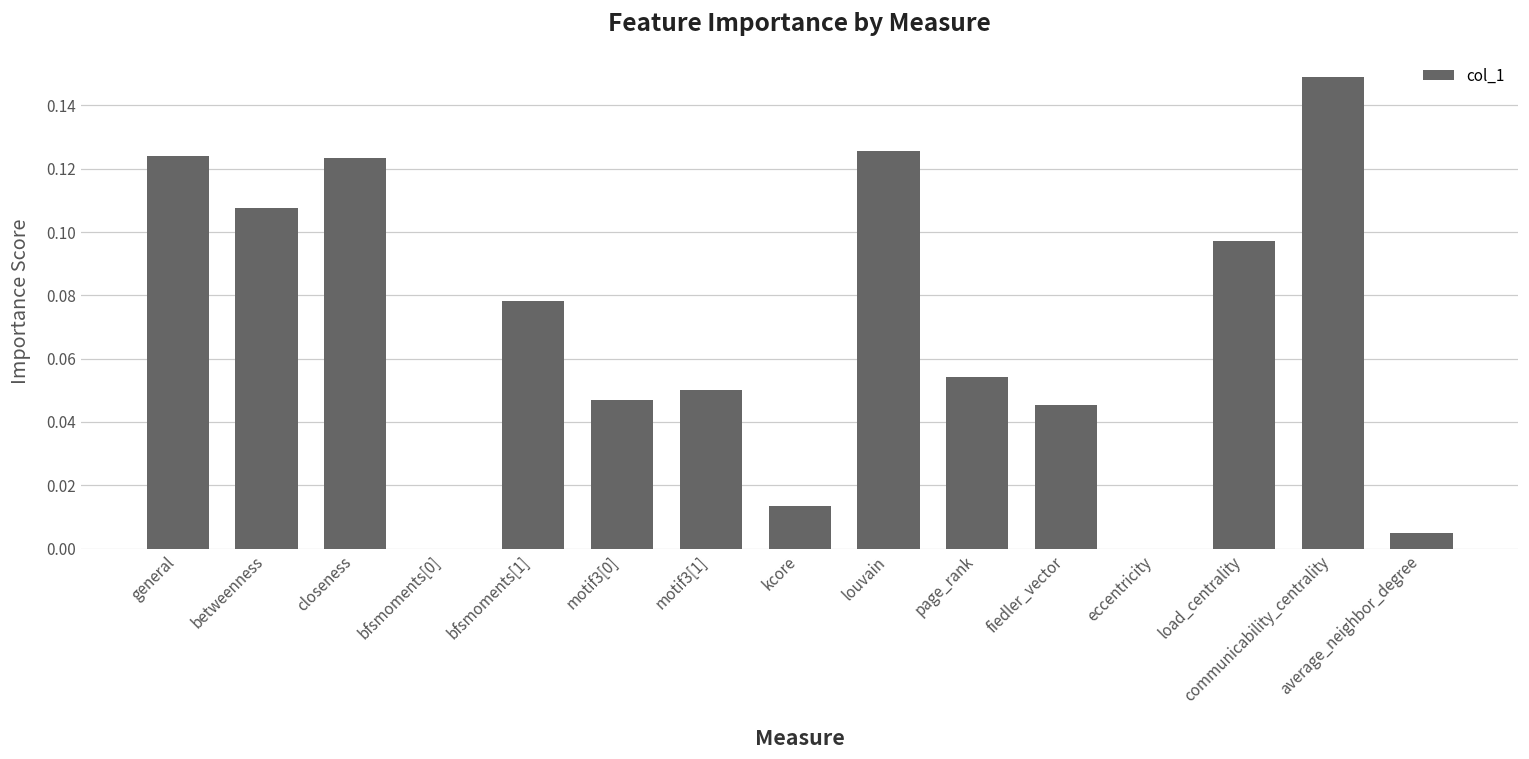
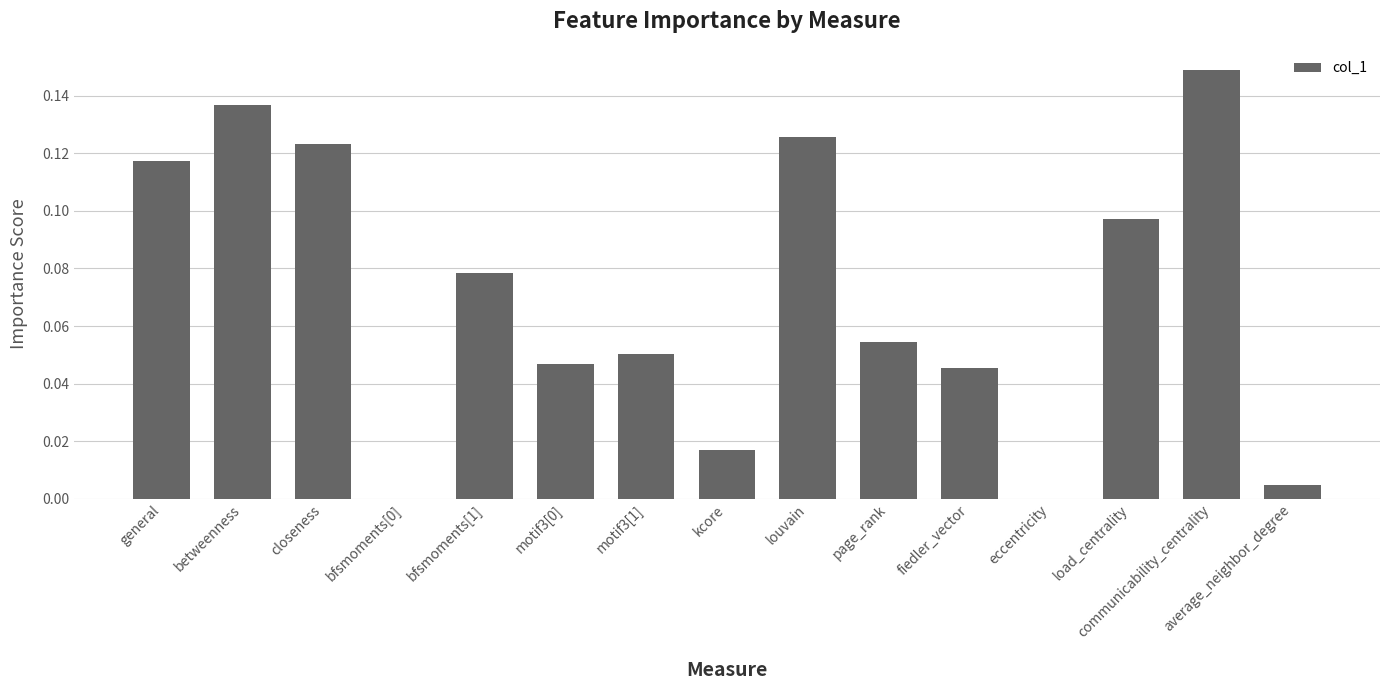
  {
-   "general": 0.124,
-   "betweenness": 0.108,
+   "general": 0.117,
+   "betweenness": 0.137,
    "closeness": 0.123,
    "bfsmoments[1]": 0.078,
    "motif3[0]": 0.047,
    "motif3[1]": 0.050,
-   "kcore": 0.014,
+   "kcore": 0.017,
    "louvain": 0.126,
    "page_rank": 0.054,
    "fiedler_vector": 0.045,
    "load_centrality": 0.097,
    "communicability_centrality": 0.149,
    "average_neighbor_degree": 0.005
  }
